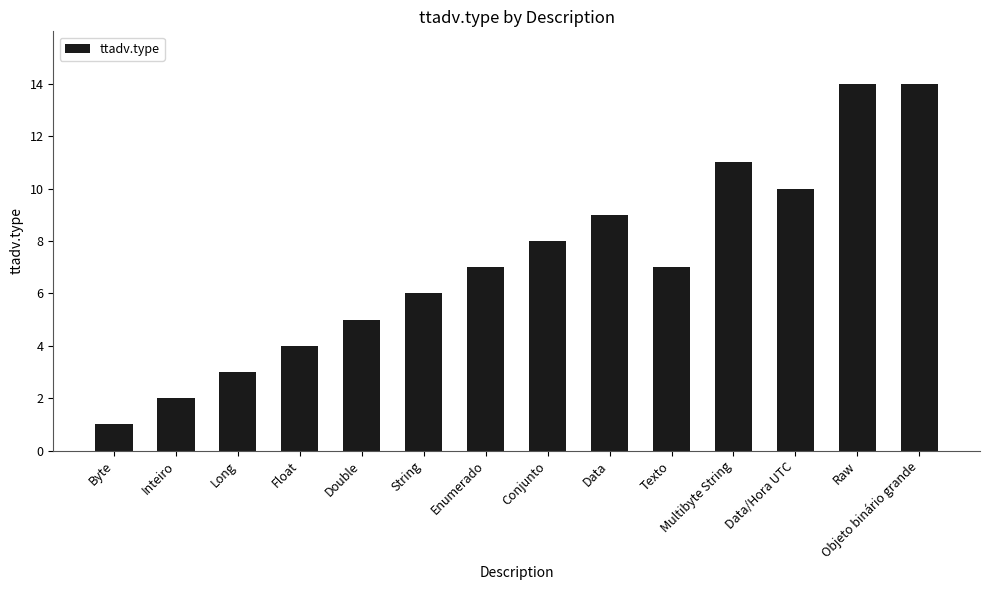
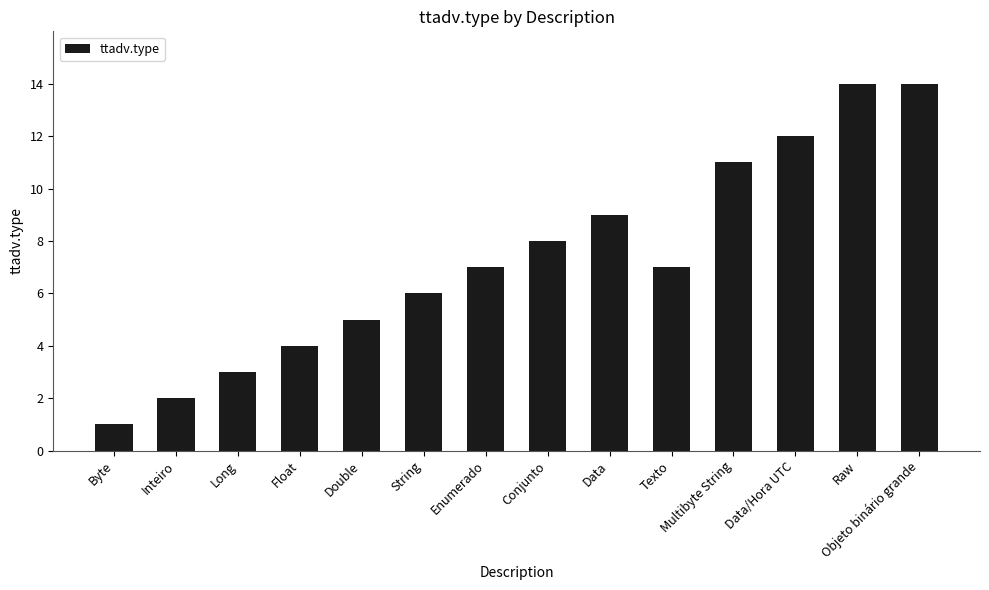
  {
    "Byte": 1,
    "Inteiro": 2,
    "Long": 3,
    "Float": 4,
    "Double": 5,
    "String": 6,
    "Enumerado": 7,
    "Conjunto": 8,
    "Data": 9,
    "Texto": 7,
    "Multibyte String": 11,
-   "Data/Hora UTC": 10,
+   "Data/Hora UTC": 12,
    "Raw": 14,
    "Objeto binário grande": 14
  }
